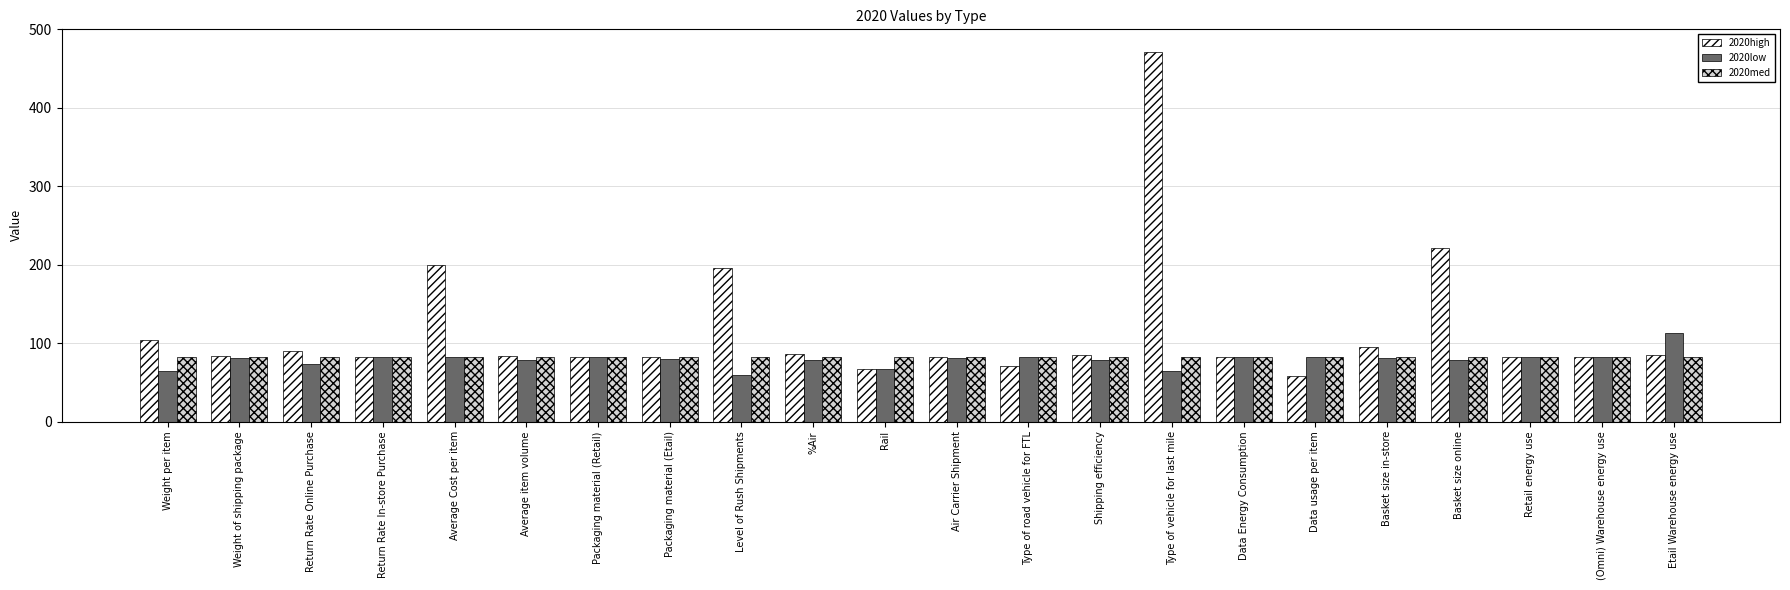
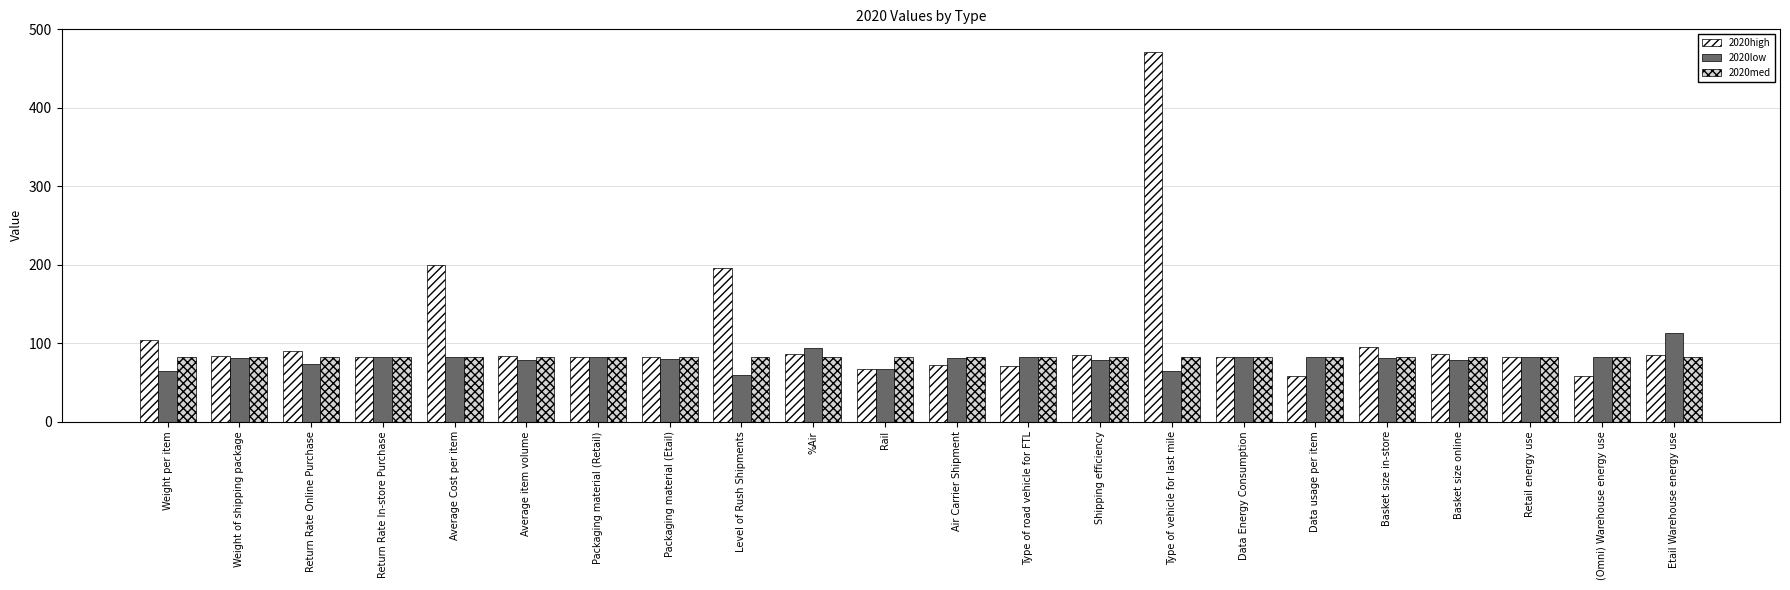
  {
    "2020high": {
      "Weight per item": 100,
      "Weight of shipping package": 80,
      "Return Rate Online Purchase": 90,
      "Return Rate In-store Purchase": 80,
      "Average Cost per item": 200,
      "Average item volume": 80,
      "Packaging material (Retail)": 80,
      "Packaging material (Etail)": 80,
      "Level of Rush Shipments": 200,
      "%Air": 90,
      "Rail": 70,
-     "Air Carrier Shipment": 80,
+     "Air Carrier Shipment": 70,
      "Type of road vehicle for FTL": 70,
      "Shipping efficiency": 80,
      "Type of vehicle for last mile": 470,
      "Data Energy Consumption": 80,
      "Data usage per item": 60,
      "Basket size in-store": 90,
-     "Basket size online": 220,
+     "Basket size online": 90,
      "Retail energy use": 80,
-     "(Omni) Warehouse energy use": 80,
+     "(Omni) Warehouse energy use": 60,
      "Etail Warehouse energy use": 80
    },
    "2020low": {
      "Weight per item": 60,
      "Weight of shipping package": 80,
      "Return Rate Online Purchase": 70,
      "Return Rate In-store Purchase": 80,
      "Average Cost per item": 80,
      "Average item volume": 80,
      "Packaging material (Retail)": 80,
      "Packaging material (Etail)": 80,
      "Level of Rush Shipments": 60,
-     "%Air": 80,
+     "%Air": 90,
      "Rail": 70,
      "Air Carrier Shipment": 80,
      "Type of road vehicle for FTL": 80,
      "Shipping efficiency": 80,
      "Type of vehicle for last mile": 60,
      "Data Energy Consumption": 80,
      "Data usage per item": 80,
      "Basket size in-store": 80,
      "Basket size online": 80,
      "Retail energy use": 80,
      "(Omni) Warehouse energy use": 80,
      "Etail Warehouse energy use": 110
    },
    "2020med": {
      "Weight per item": 80,
      "Weight of shipping package": 80,
      "Return Rate Online Purchase": 80,
      "Return Rate In-store Purchase": 80,
      "Average Cost per item": 80,
      "Average item volume": 80,
      "Packaging material (Retail)": 80,
      "Packaging material (Etail)": 80,
      "Level of Rush Shipments": 80,
      "%Air": 80,
      "Rail": 80,
      "Air Carrier Shipment": 80,
      "Type of road vehicle for FTL": 80,
      "Shipping efficiency": 80,
      "Type of vehicle for last mile": 80,
      "Data Energy Consumption": 80,
      "Data usage per item": 80,
      "Basket size in-store": 80,
      "Basket size online": 80,
      "Retail energy use": 80,
      "(Omni) Warehouse energy use": 80,
      "Etail Warehouse energy use": 80
    }
  }
